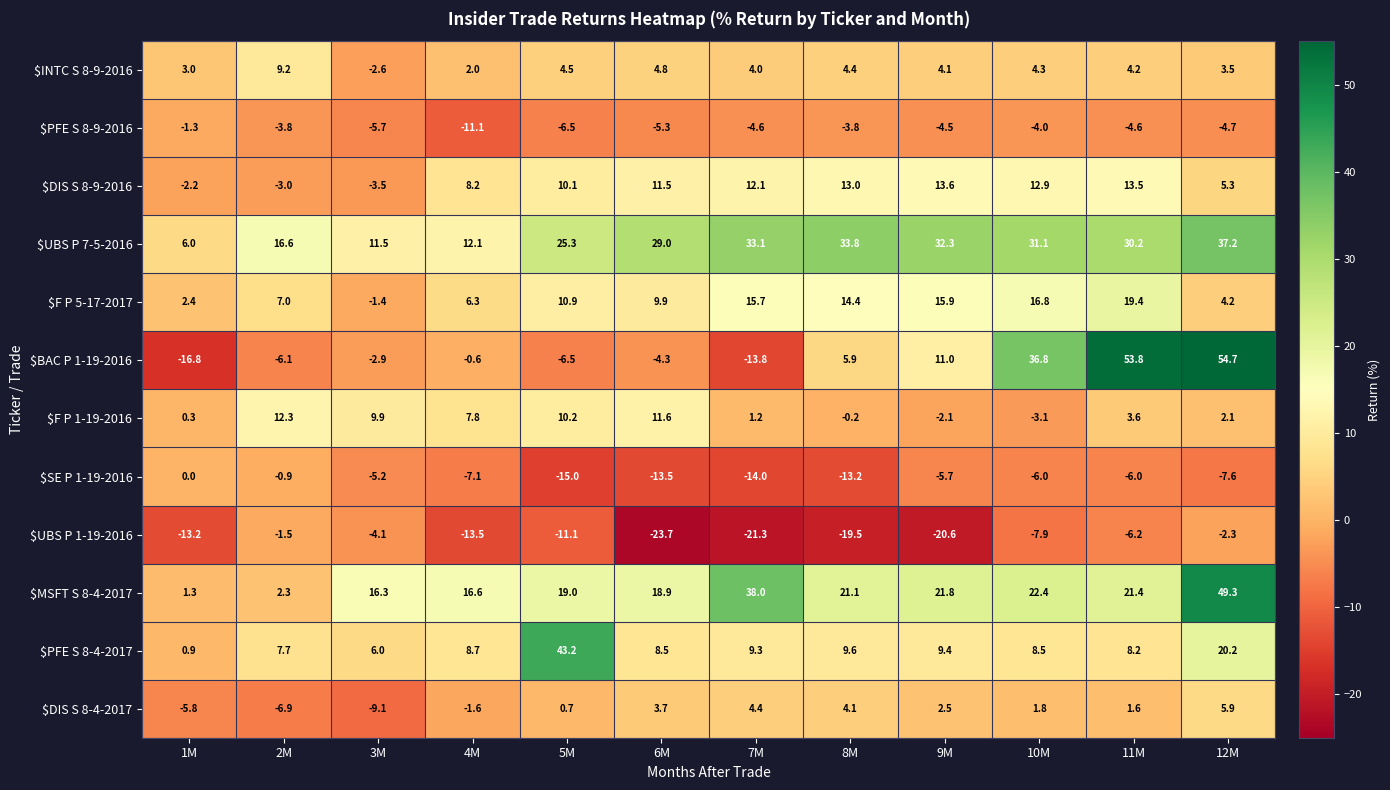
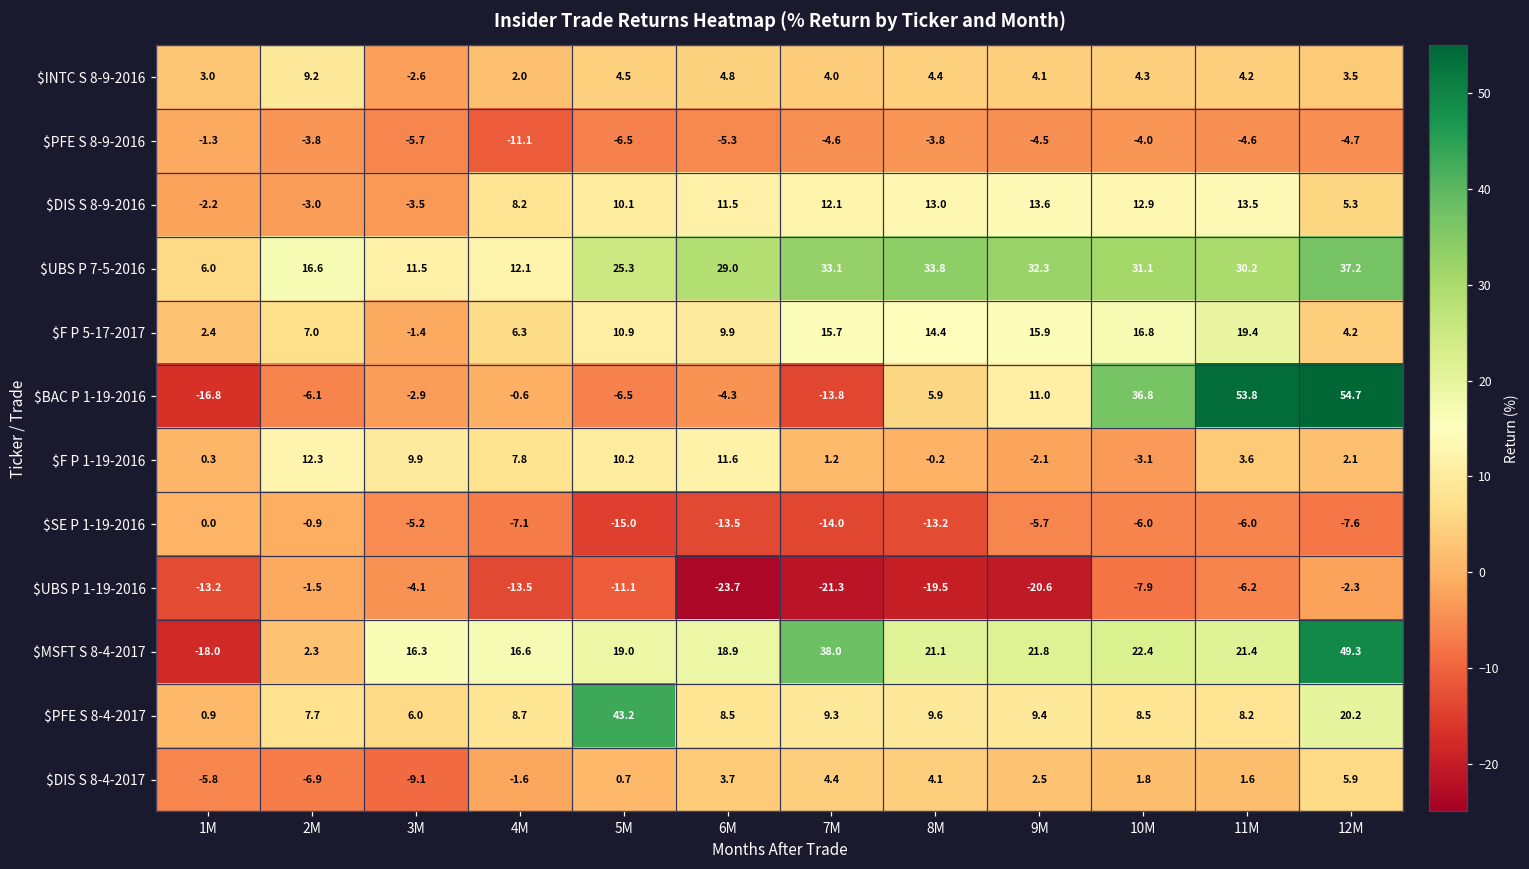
  {
    "$INTC S 8-9-2016": {
      "1M": 3.0,
      "2M": 9.2,
      "3M": -2.6,
      "4M": 2.0,
      "5M": 4.5,
      "6M": 4.8,
      "7M": 4.0,
      "8M": 4.4,
      "9M": 4.1,
      "10M": 4.3,
      "11M": 4.2,
      "12M": 3.5
    },
    "$PFE S 8-9-2016": {
      "1M": -1.3,
      "2M": -3.8,
      "3M": -5.7,
      "4M": -11.1,
      "5M": -6.5,
      "6M": -5.3,
      "7M": -4.6,
      "8M": -3.8,
      "9M": -4.5,
      "10M": -4.0,
      "11M": -4.6,
      "12M": -4.7
    },
    "$DIS S 8-9-2016": {
      "1M": -2.2,
      "2M": -3.0,
      "3M": -3.5,
      "4M": 8.2,
      "5M": 10.1,
      "6M": 11.5,
      "7M": 12.1,
      "8M": 13.0,
      "9M": 13.6,
      "10M": 12.9,
      "11M": 13.5,
      "12M": 5.3
    },
    "$UBS P 7-5-2016": {
      "1M": 6.0,
      "2M": 16.6,
      "3M": 11.5,
      "4M": 12.1,
      "5M": 25.3,
      "6M": 29.0,
      "7M": 33.1,
      "8M": 33.8,
      "9M": 32.3,
      "10M": 31.1,
      "11M": 30.2,
      "12M": 37.2
    },
    "$F P 5-17-2017": {
      "1M": 2.4,
      "2M": 7.0,
      "3M": -1.4,
      "4M": 6.3,
      "5M": 10.9,
      "6M": 9.9,
      "7M": 15.7,
      "8M": 14.4,
      "9M": 15.9,
      "10M": 16.8,
      "11M": 19.4,
      "12M": 4.2
    },
    "$BAC P 1-19-2016": {
      "1M": -16.8,
      "2M": -6.1,
      "3M": -2.9,
      "4M": -0.6,
      "5M": -6.5,
      "6M": -4.3,
      "7M": -13.8,
      "8M": 5.9,
      "9M": 11.0,
      "10M": 36.8,
      "11M": 53.8,
      "12M": 54.7
    },
    "$F P 1-19-2016": {
      "1M": 0.3,
      "2M": 12.3,
      "3M": 9.9,
      "4M": 7.8,
      "5M": 10.2,
      "6M": 11.6,
      "7M": 1.2,
      "8M": -0.2,
      "9M": -2.1,
      "10M": -3.1,
      "11M": 3.6,
      "12M": 2.1
    },
    "$SE P 1-19-2016": {
      "1M": 0.0,
      "2M": -0.9,
      "3M": -5.2,
      "4M": -7.1,
      "5M": -15.0,
      "6M": -13.5,
      "7M": -14.0,
      "8M": -13.2,
      "9M": -5.7,
      "10M": -6.0,
      "11M": -6.0,
      "12M": -7.6
    },
    "$UBS P 1-19-2016": {
      "1M": -13.2,
      "2M": -1.5,
      "3M": -4.1,
      "4M": -13.5,
      "5M": -11.1,
      "6M": -23.7,
      "7M": -21.3,
      "8M": -19.5,
      "9M": -20.6,
      "10M": -7.9,
      "11M": -6.2,
      "12M": -2.3
    },
    "$MSFT S 8-4-2017": {
-     "1M": 1.3,
+     "1M": -18.0,
      "2M": 2.3,
      "3M": 16.3,
      "4M": 16.6,
      "5M": 19.0,
      "6M": 18.9,
      "7M": 38.0,
      "8M": 21.1,
      "9M": 21.8,
      "10M": 22.4,
      "11M": 21.4,
      "12M": 49.3
    },
    "$PFE S 8-4-2017": {
      "1M": 0.9,
      "2M": 7.7,
      "3M": 6.0,
      "4M": 8.7,
      "5M": 43.2,
      "6M": 8.5,
      "7M": 9.3,
      "8M": 9.6,
      "9M": 9.4,
      "10M": 8.5,
      "11M": 8.2,
      "12M": 20.2
    },
    "$DIS S 8-4-2017": {
      "1M": -5.8,
      "2M": -6.9,
      "3M": -9.1,
      "4M": -1.6,
      "5M": 0.7,
      "6M": 3.7,
      "7M": 4.4,
      "8M": 4.1,
      "9M": 2.5,
      "10M": 1.8,
      "11M": 1.6,
      "12M": 5.9
    }
  }
